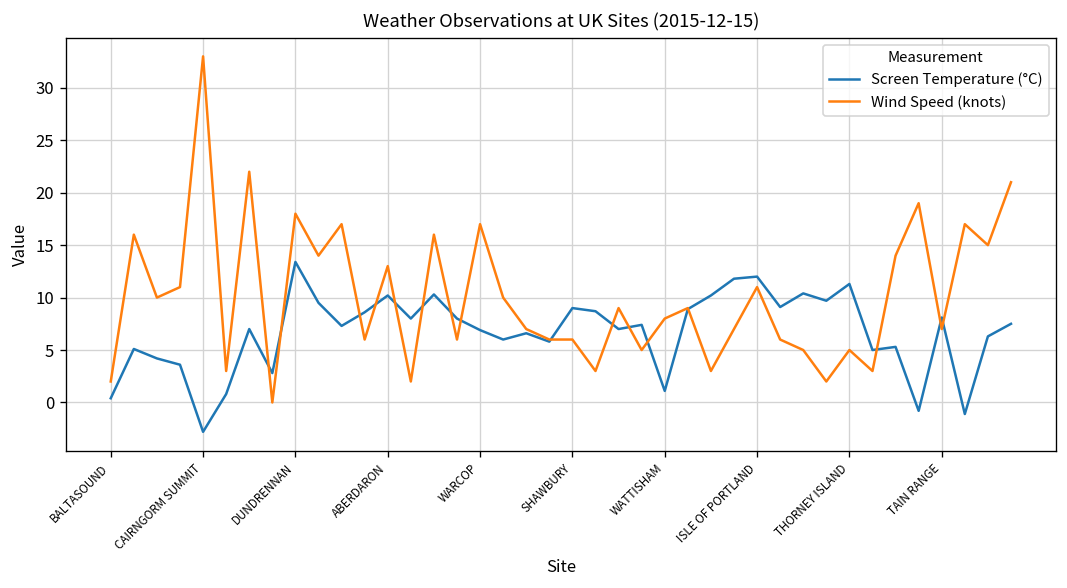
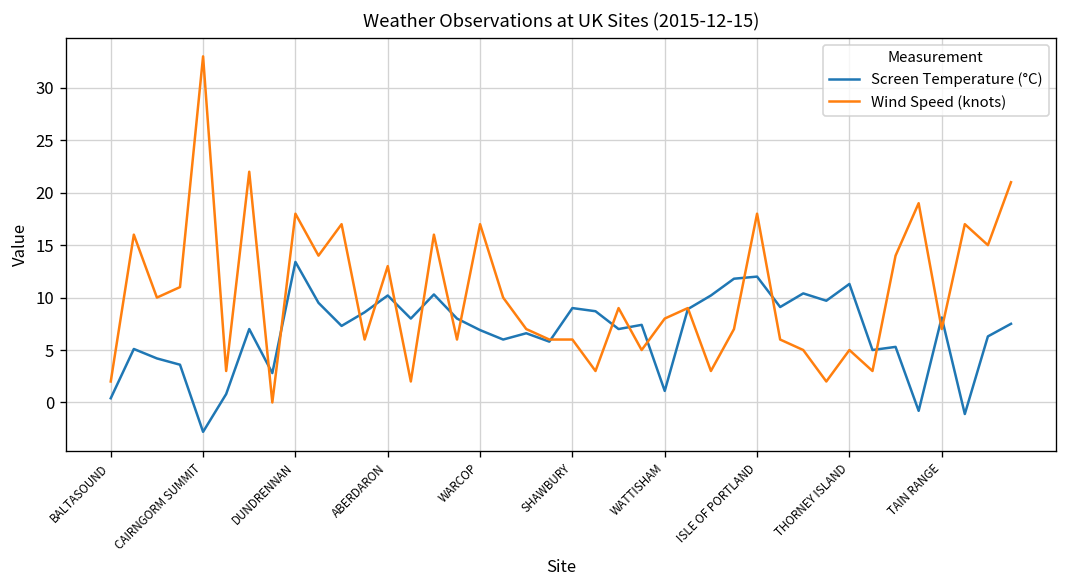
  {
    "Screen Temperature (°C)": {
      "BALTASOUND": 0,
      "CAIRNGORM SUMMIT": -3,
      "DUNDRENNAN": 13,
      "ABERDARON": 10,
      "WARCOP": 7,
      "SHAWBURY": 9,
      "WATTISHAM": 1,
      "ISLE OF PORTLAND": 12,
      "THORNEY ISLAND": 11,
      "TAIN RANGE": 8
    },
    "Wind Speed (knots)": {
      "BALTASOUND": 2,
      "CAIRNGORM SUMMIT": 33,
      "DUNDRENNAN": 18,
      "ABERDARON": 13,
      "WARCOP": 17,
      "SHAWBURY": 6,
      "WATTISHAM": 8,
-     "ISLE OF PORTLAND": 11,
+     "ISLE OF PORTLAND": 18,
      "THORNEY ISLAND": 5,
      "TAIN RANGE": 7
    }
  }
